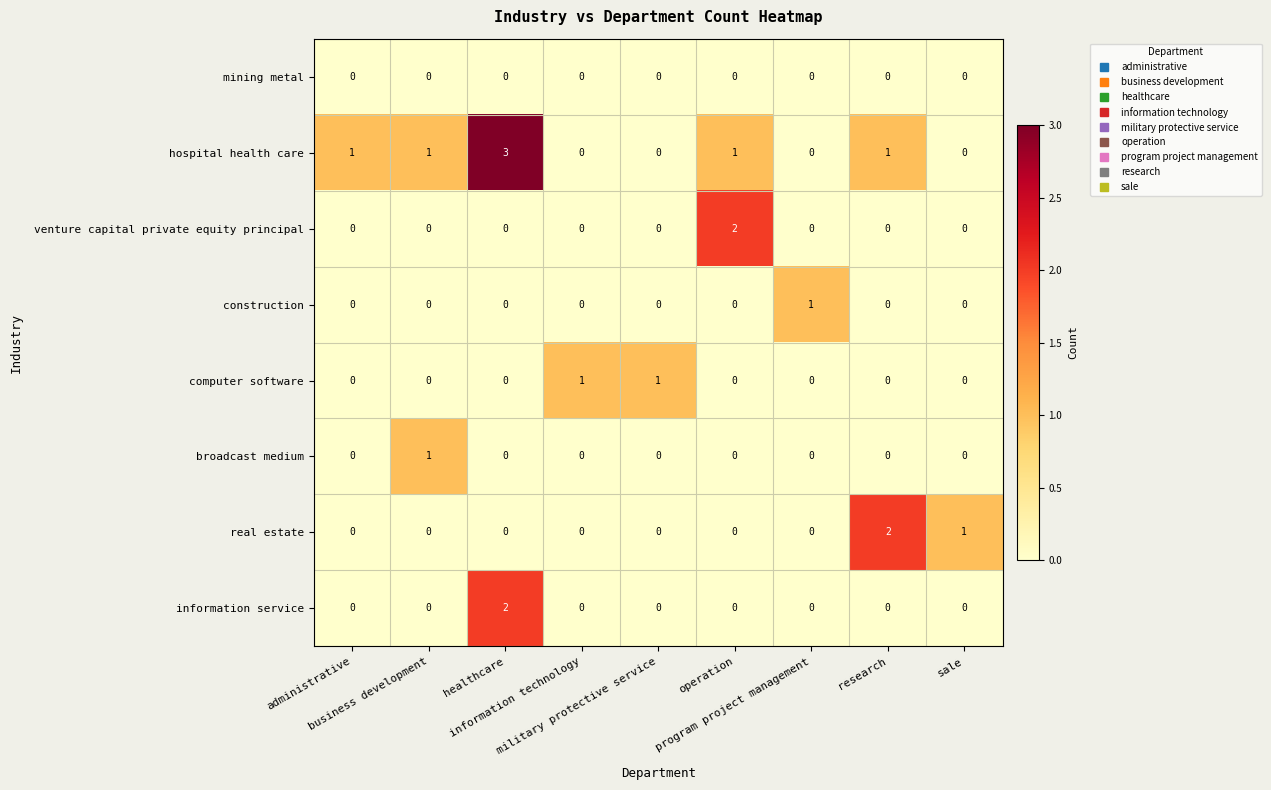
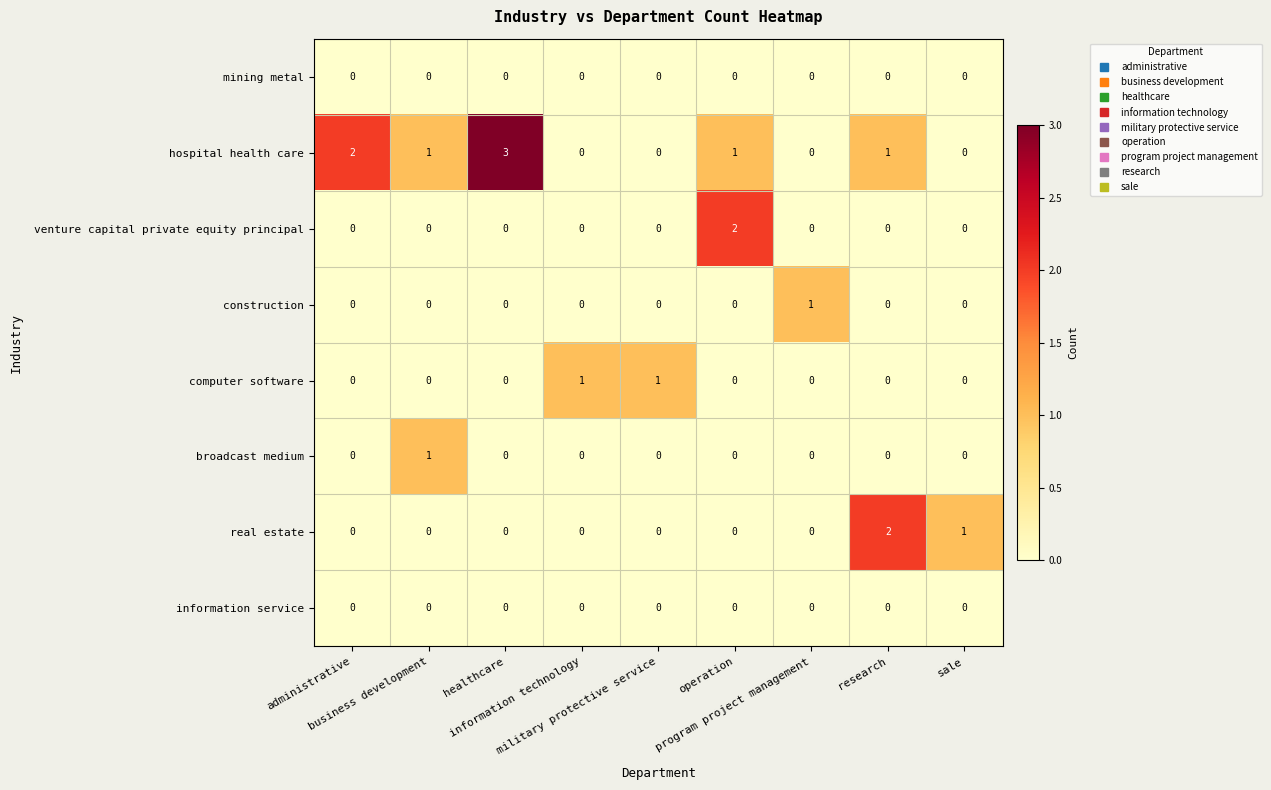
  {
    "mining metal": {
      "administrative": 0,
      "business development": 0,
      "healthcare": 0,
      "information technology": 0,
      "military protective service": 0,
      "operation": 0,
      "program project management": 0,
      "research": 0,
      "sale": 0
    },
    "hospital health care": {
-     "administrative": 1,
+     "administrative": 2,
      "business development": 1,
      "healthcare": 3,
      "information technology": 0,
      "military protective service": 0,
      "operation": 1,
      "program project management": 0,
      "research": 1,
      "sale": 0
    },
    "venture capital private equity principal": {
      "administrative": 0,
      "business development": 0,
      "healthcare": 0,
      "information technology": 0,
      "military protective service": 0,
      "operation": 2,
      "program project management": 0,
      "research": 0,
      "sale": 0
    },
    "construction": {
      "administrative": 0,
      "business development": 0,
      "healthcare": 0,
      "information technology": 0,
      "military protective service": 0,
      "operation": 0,
      "program project management": 1,
      "research": 0,
      "sale": 0
    },
    "computer software": {
      "administrative": 0,
      "business development": 0,
      "healthcare": 0,
      "information technology": 1,
      "military protective service": 1,
      "operation": 0,
      "program project management": 0,
      "research": 0,
      "sale": 0
    },
    "broadcast medium": {
      "administrative": 0,
      "business development": 1,
      "healthcare": 0,
      "information technology": 0,
      "military protective service": 0,
      "operation": 0,
      "program project management": 0,
      "research": 0,
      "sale": 0
    },
    "real estate": {
      "administrative": 0,
      "business development": 0,
      "healthcare": 0,
      "information technology": 0,
      "military protective service": 0,
      "operation": 0,
      "program project management": 0,
      "research": 2,
      "sale": 1
    },
    "information service": {
      "administrative": 0,
      "business development": 0,
-     "healthcare": 2,
+     "healthcare": 0,
      "information technology": 0,
      "military protective service": 0,
      "operation": 0,
      "program project management": 0,
      "research": 0,
      "sale": 0
    }
  }
